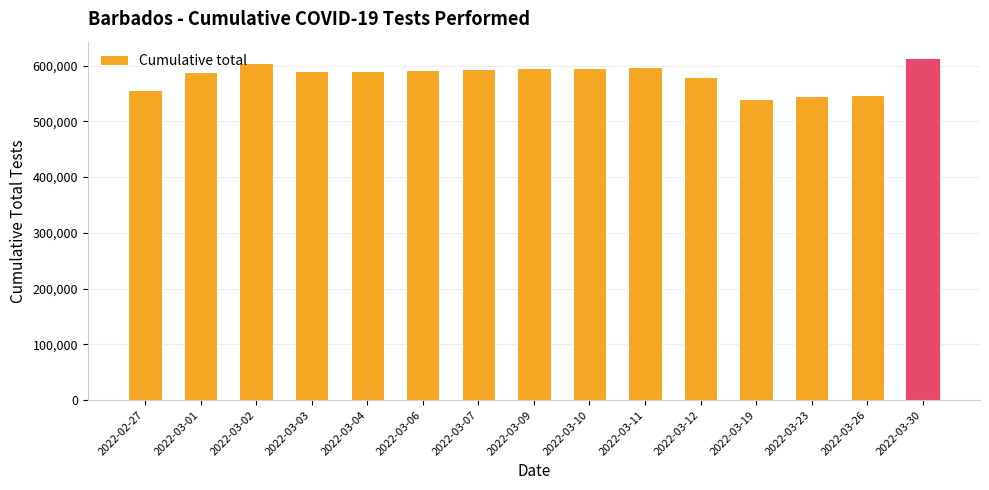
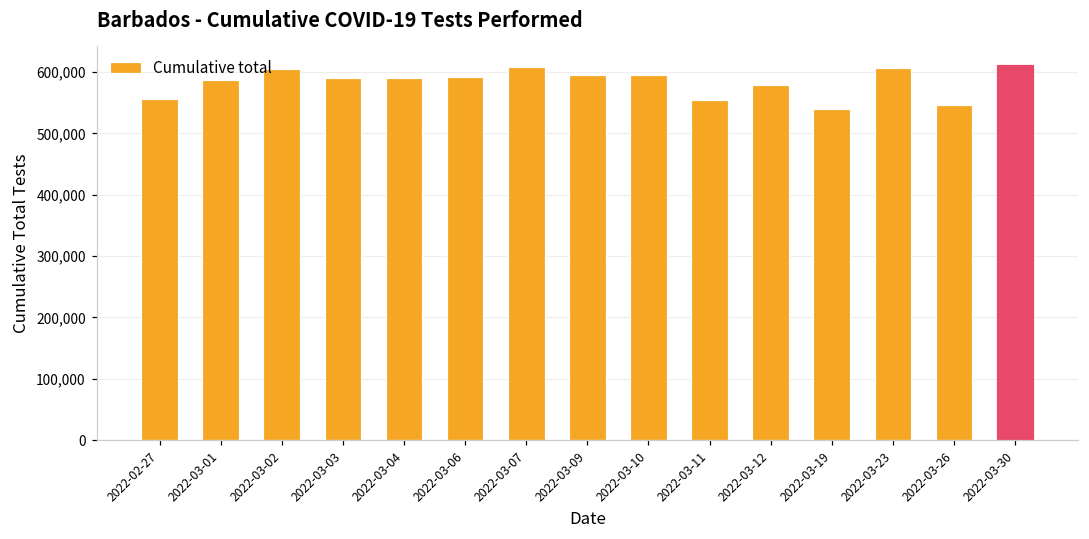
  {
    "2022-02-27": "560,000",
    "2022-03-01": "590,000",
    "2022-03-02": "610,000",
    "2022-03-03": "590,000",
    "2022-03-04": "590,000",
    "2022-03-06": "590,000",
-   "2022-03-07": "590,000",
+   "2022-03-07": "610,000",
    "2022-03-09": "600,000",
    "2022-03-10": "600,000",
-   "2022-03-11": "600,000",
+   "2022-03-11": "550,000",
    "2022-03-12": "580,000",
    "2022-03-19": "540,000",
-   "2022-03-23": "550,000",
+   "2022-03-23": "610,000",
    "2022-03-26": "550,000",
    "2022-03-30": "610,000"
  }
